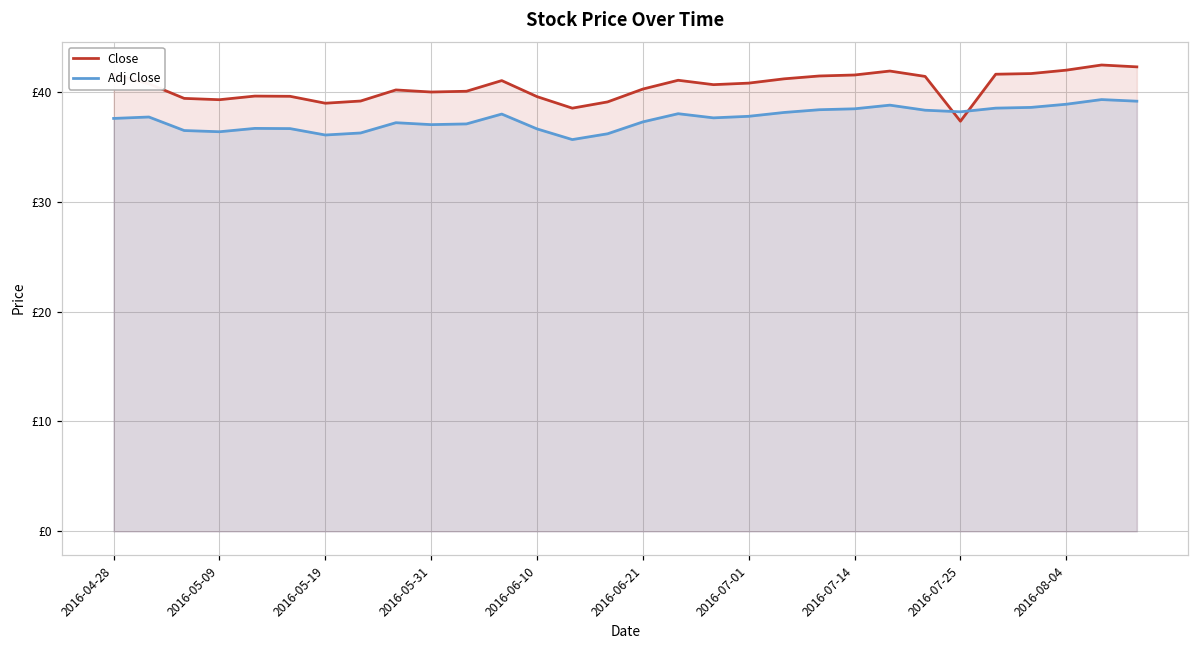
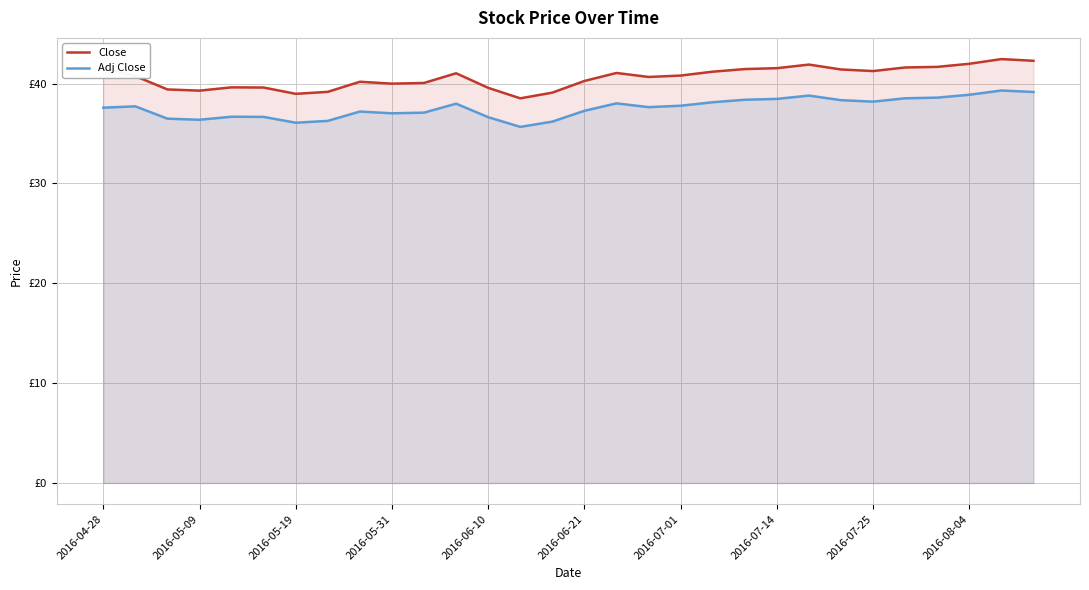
  {
    "Close": {
      "2016-05-09": "£39",
      "2016-05-19": "£39",
      "2016-05-31": "£40",
      "2016-06-10": "£40",
      "2016-06-21": "£40",
      "2016-07-01": "£41",
      "2016-07-14": "£42",
-     "2016-07-25": "£37",
+     "2016-07-25": "£41",
      "2016-08-04": "£42"
    },
    "Adj Close": {
      "2016-04-28": "£38",
      "2016-05-09": "£36",
      "2016-05-19": "£36",
      "2016-05-31": "£37",
      "2016-06-10": "£37",
      "2016-06-21": "£37",
      "2016-07-01": "£38",
      "2016-07-14": "£38",
      "2016-07-25": "£38",
      "2016-08-04": "£39"
    }
  }
